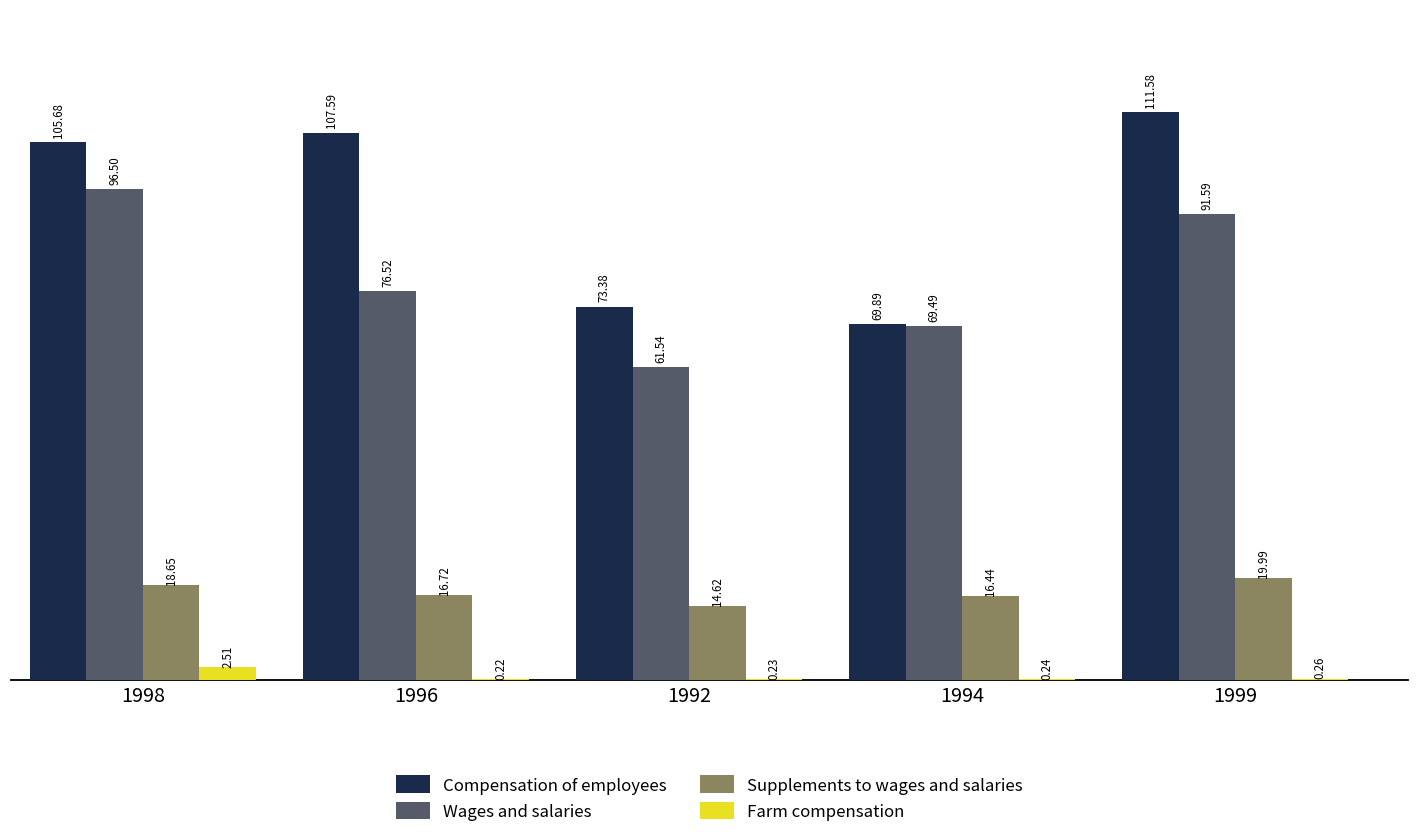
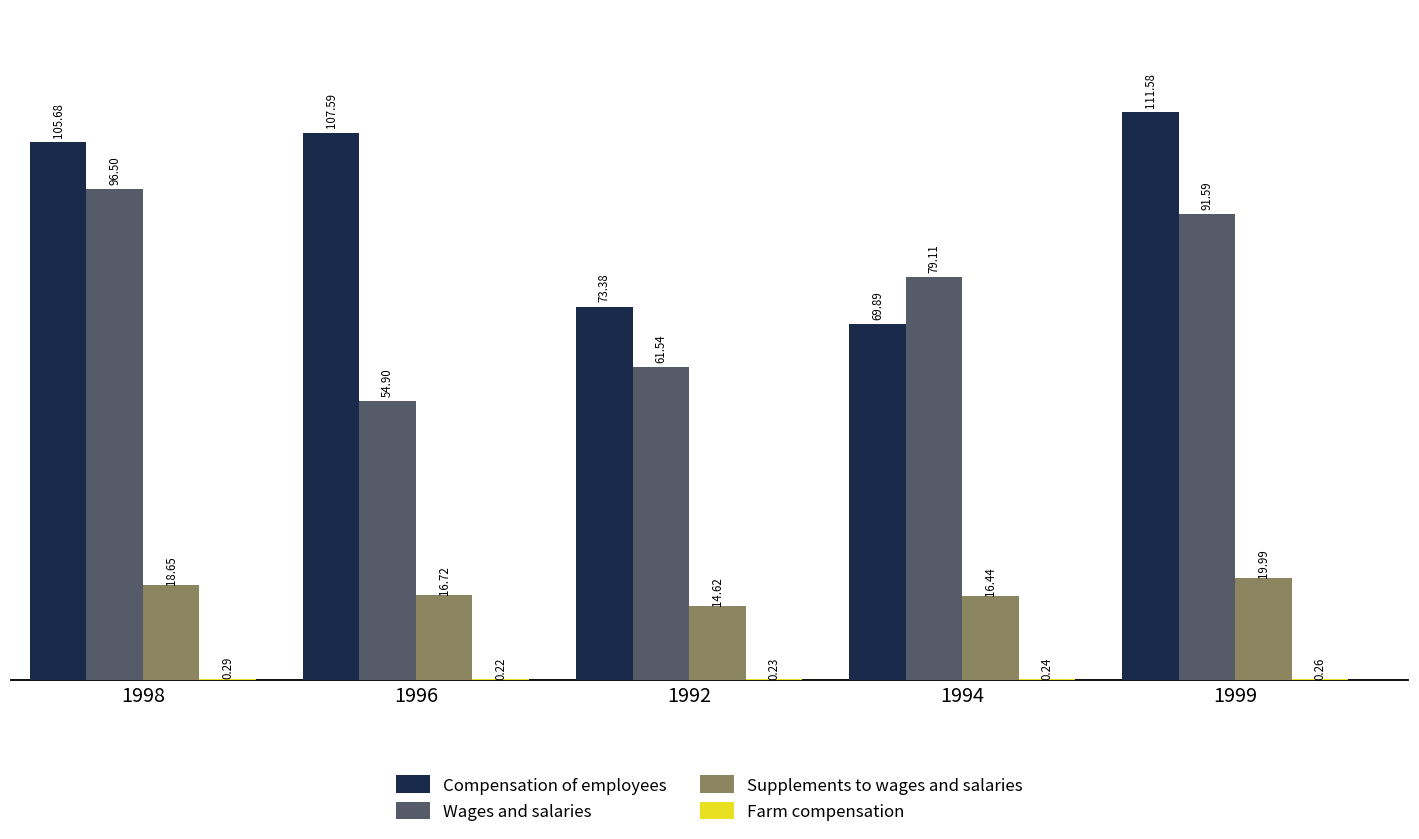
  {
    "Wages and salaries": {
-     "1996": 76.52,
-     "1994": 69.49
+     "1996": 54.90,
+     "1994": 79.11
    },
    "Farm compensation": {
-     "1998": 2.51
+     "1998": 0.29
    }
  }
